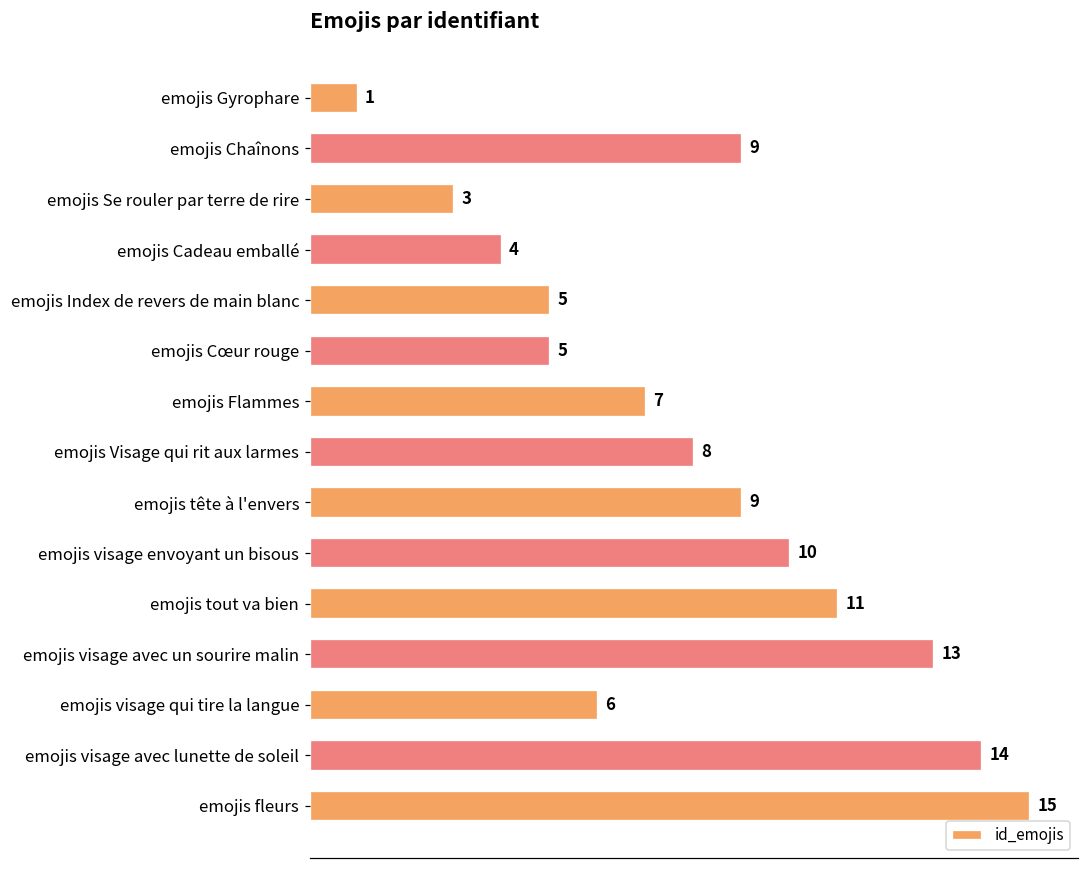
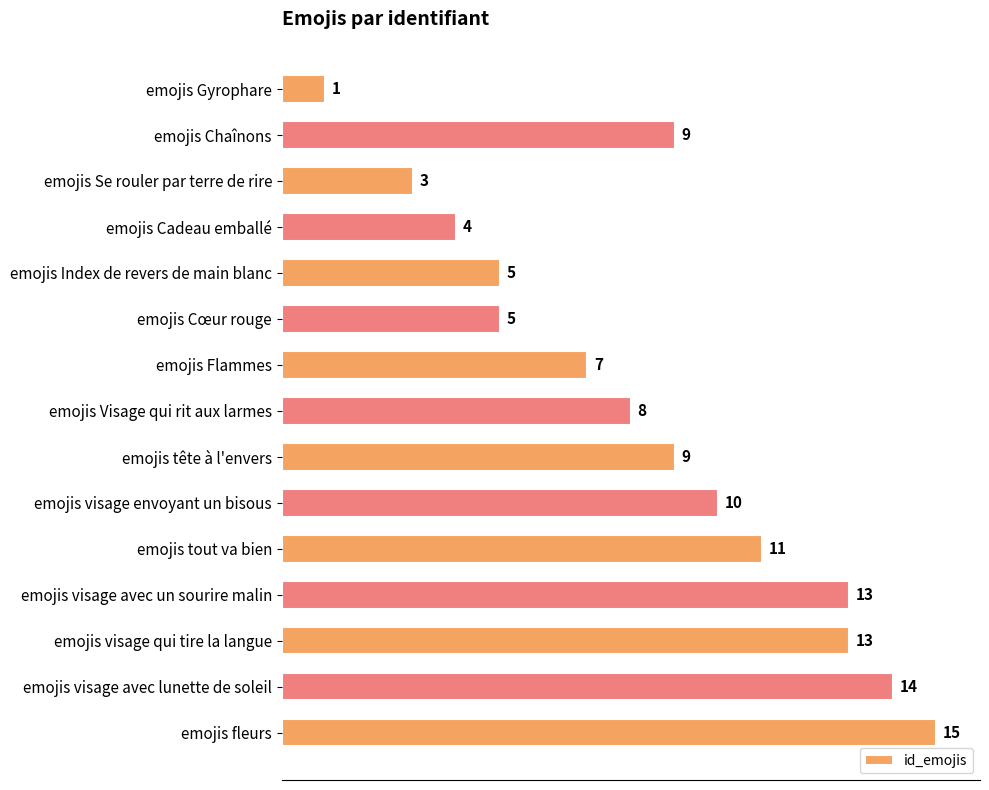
  {
    "emojis Gyrophare": 1,
    "emojis Chaînons": 9,
    "emojis Se rouler par terre de rire": 3,
    "emojis Cadeau emballé": 4,
    "emojis Index de revers de main blanc": 5,
    "emojis Cœur rouge": 5,
    "emojis Flammes": 7,
    "emojis Visage qui rit aux larmes": 8,
    "emojis tête à l'envers": 9,
    "emojis visage envoyant un bisous": 10,
    "emojis tout va bien": 11,
    "emojis visage avec un sourire malin": 13,
-   "emojis visage qui tire la langue": 6,
+   "emojis visage qui tire la langue": 13,
    "emojis visage avec lunette de soleil": 14,
    "emojis fleurs": 15
  }
